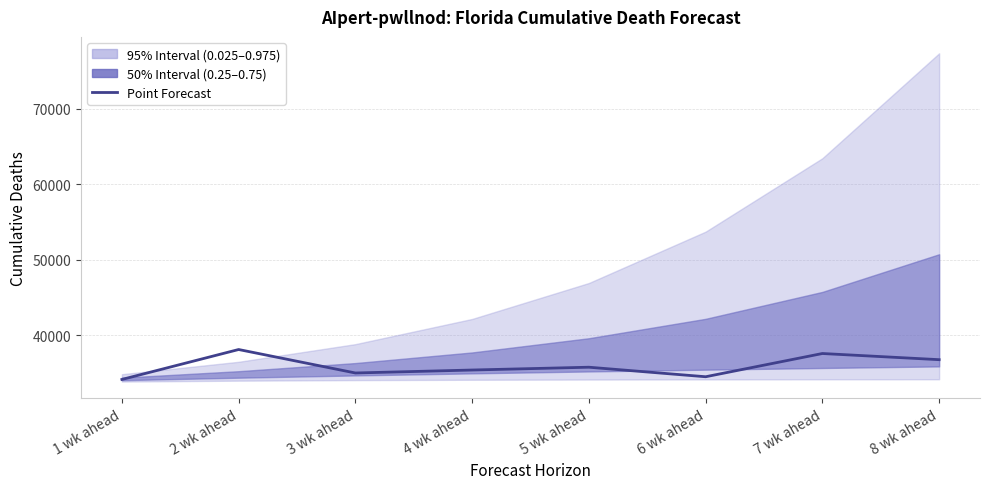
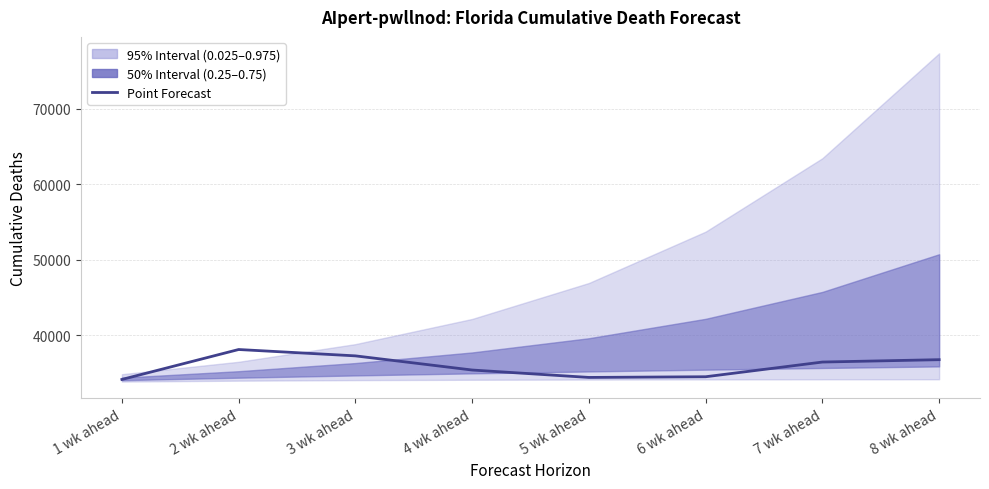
  {
    "Point Forecast": {
      "2 wk ahead": 38000,
-     "3 wk ahead": 35000,
+     "3 wk ahead": 37000,
      "4 wk ahead": 35000,
-     "5 wk ahead": 36000,
+     "5 wk ahead": 34000,
      "6 wk ahead": 34000,
-     "7 wk ahead": 38000,
+     "7 wk ahead": 36000,
      "8 wk ahead": 37000
    }
  }
